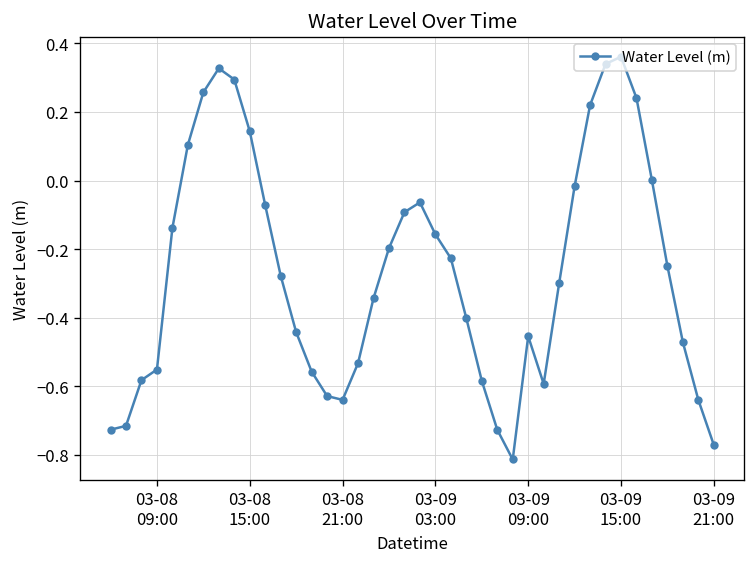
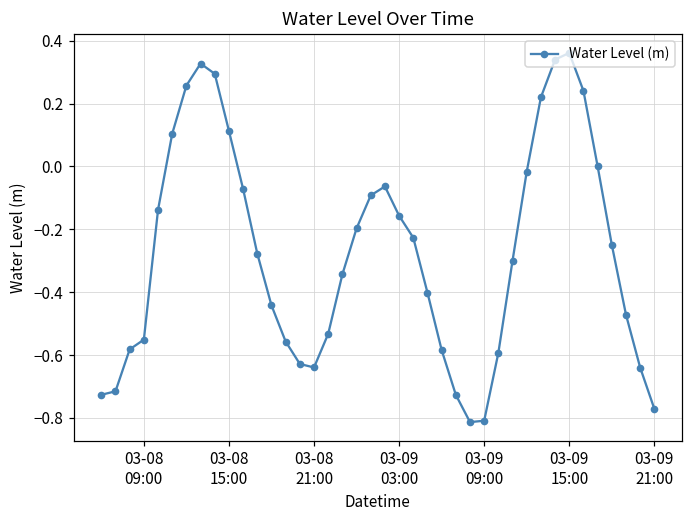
  {
    "03-08 09:00": -0.55,
-   "03-08 15:00": 0.14,
+   "03-08 15:00": 0.11,
    "03-08 21:00": -0.64,
    "03-09 03:00": -0.16,
-   "03-09 09:00": -0.45,
+   "03-09 09:00": -0.81,
    "03-09 21:00": -0.77
  }
